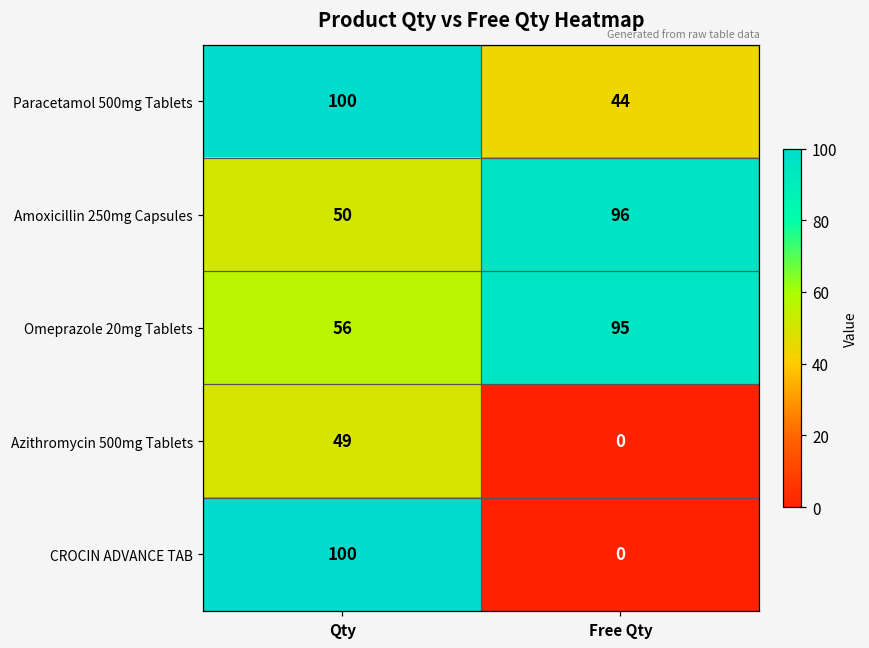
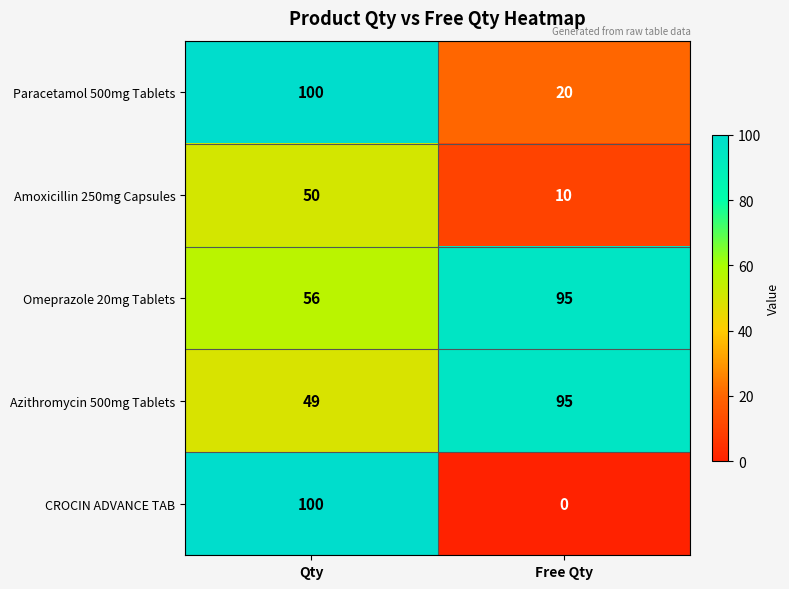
  {
    "Paracetamol 500mg Tablets": {
      "Qty": 100,
-     "Free Qty": 44
+     "Free Qty": 20
    },
    "Amoxicillin 250mg Capsules": {
      "Qty": 50,
-     "Free Qty": 96
+     "Free Qty": 10
    },
    "Omeprazole 20mg Tablets": {
      "Qty": 56,
      "Free Qty": 95
    },
    "Azithromycin 500mg Tablets": {
      "Qty": 49,
-     "Free Qty": 0
+     "Free Qty": 95
    },
    "CROCIN ADVANCE TAB": {
      "Qty": 100,
      "Free Qty": 0
    }
  }
